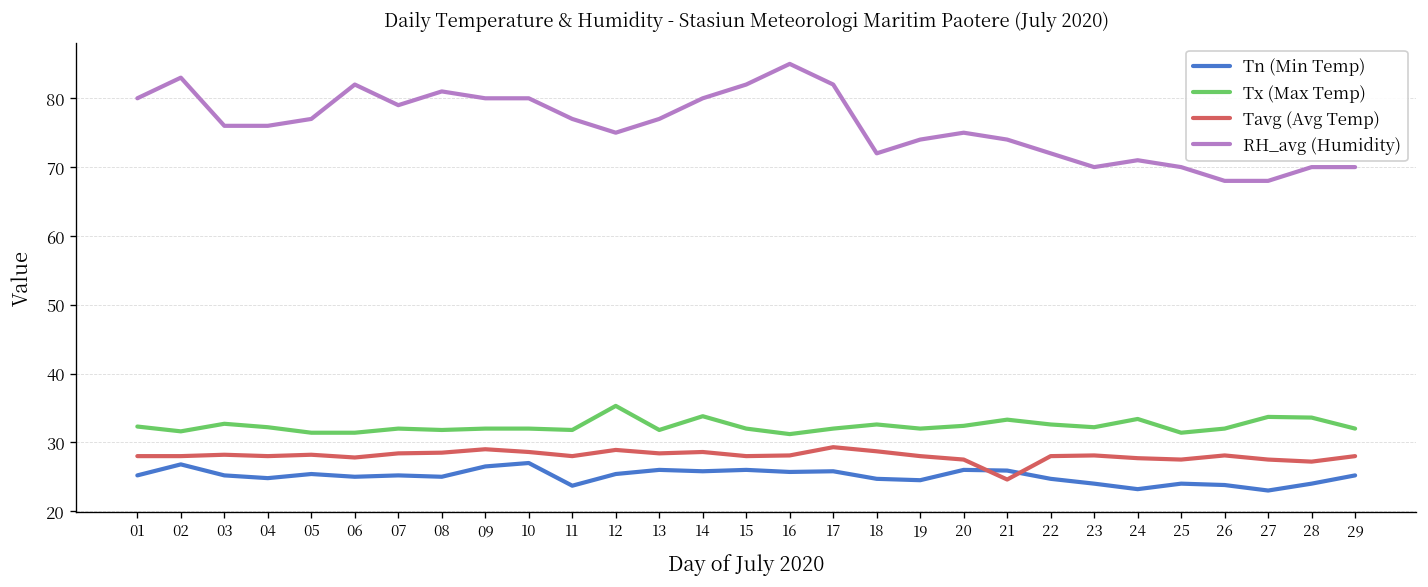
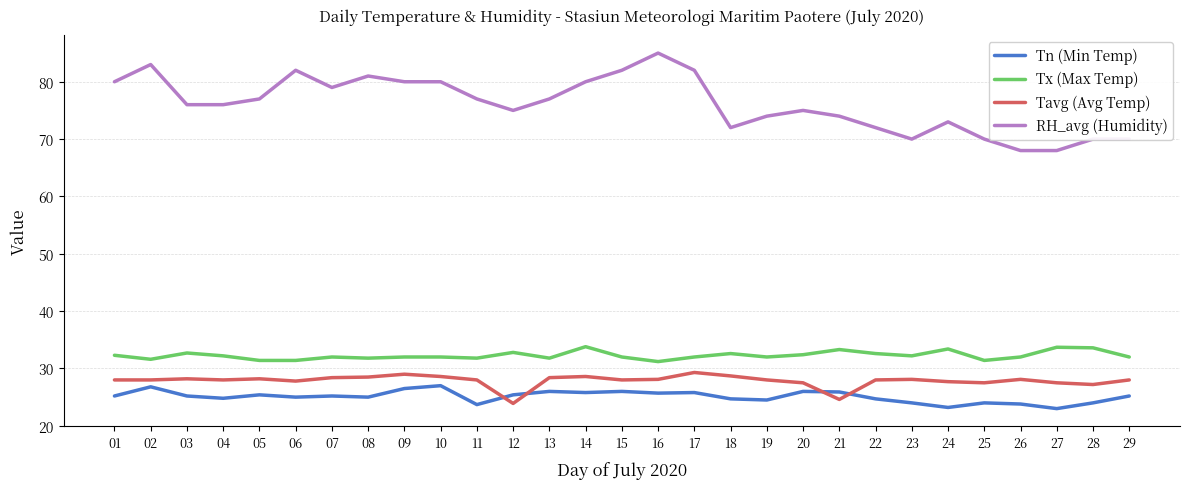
  {
    "Tn (Min Temp)": {
      "01": 25,
      "02": 27,
      "03": 25,
      "04": 25,
      "05": 25,
      "06": 25,
      "07": 25,
      "08": 25,
      "09": 27,
      "10": 27,
      "11": 24,
      "12": 25,
      "13": 26,
      "14": 26,
      "15": 26,
      "16": 26,
      "17": 26,
      "18": 25,
      "19": 25,
      "20": 26,
      "21": 26,
      "22": 25,
      "23": 24,
      "24": 23,
      "25": 24,
      "26": 24,
      "27": 23,
      "28": 24,
      "29": 25
    },
    "Tx (Max Temp)": {
      "01": 32,
      "02": 32,
      "03": 33,
      "04": 32,
      "05": 31,
      "06": 31,
      "07": 32,
      "08": 32,
      "09": 32,
      "10": 32,
      "11": 32,
-     "12": 35,
+     "12": 33,
      "13": 32,
      "14": 34,
      "15": 32,
      "16": 31,
      "17": 32,
      "18": 33,
      "19": 32,
      "20": 32,
      "21": 33,
      "22": 33,
      "23": 32,
      "24": 33,
      "25": 31,
      "26": 32,
      "27": 34,
      "28": 34,
      "29": 32
    },
    "Tavg (Avg Temp)": {
      "01": 28,
      "02": 28,
      "03": 28,
      "04": 28,
      "05": 28,
      "06": 28,
      "07": 28,
      "08": 29,
      "09": 29,
      "10": 29,
      "11": 28,
-     "12": 29,
+     "12": 24,
      "13": 28,
      "14": 29,
      "15": 28,
      "16": 28,
      "17": 29,
      "18": 29,
      "19": 28,
      "20": 28,
      "21": 25,
      "22": 28,
      "23": 28,
      "24": 28,
      "25": 28,
      "26": 28,
      "27": 28,
      "28": 27,
      "29": 28
    },
    "RH_avg (Humidity)": {
      "01": 80,
      "02": 83,
      "03": 76,
      "04": 76,
      "05": 77,
      "06": 82,
      "07": 79,
      "08": 81,
      "09": 80,
      "10": 80,
      "11": 77,
      "12": 75,
      "13": 77,
      "14": 80,
      "15": 82,
      "16": 85,
      "17": 82,
      "18": 72,
      "19": 74,
      "20": 75,
      "21": 74,
      "22": 72,
      "23": 70,
-     "24": 71,
+     "24": 73,
      "25": 70,
      "26": 68,
      "27": 68
    }
  }
